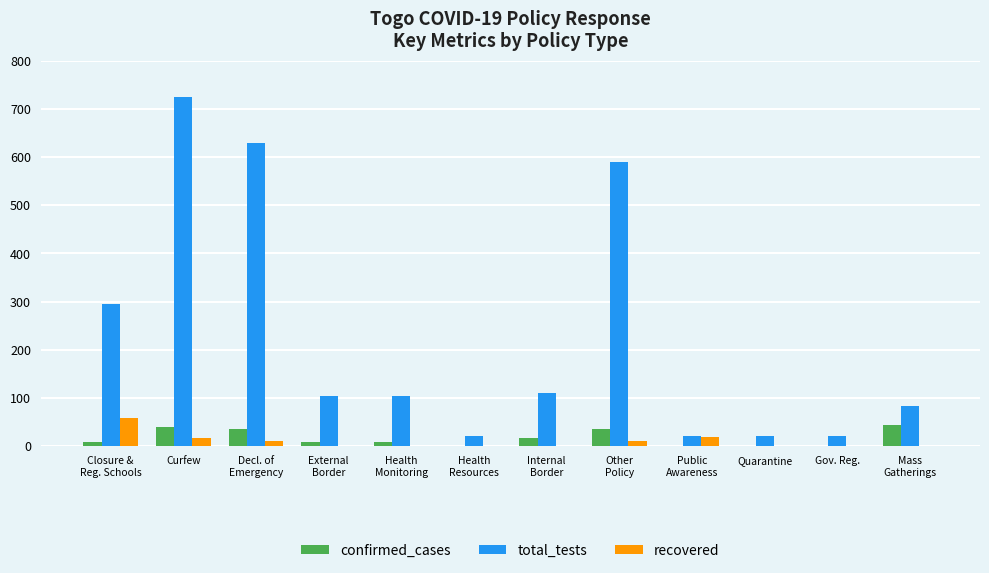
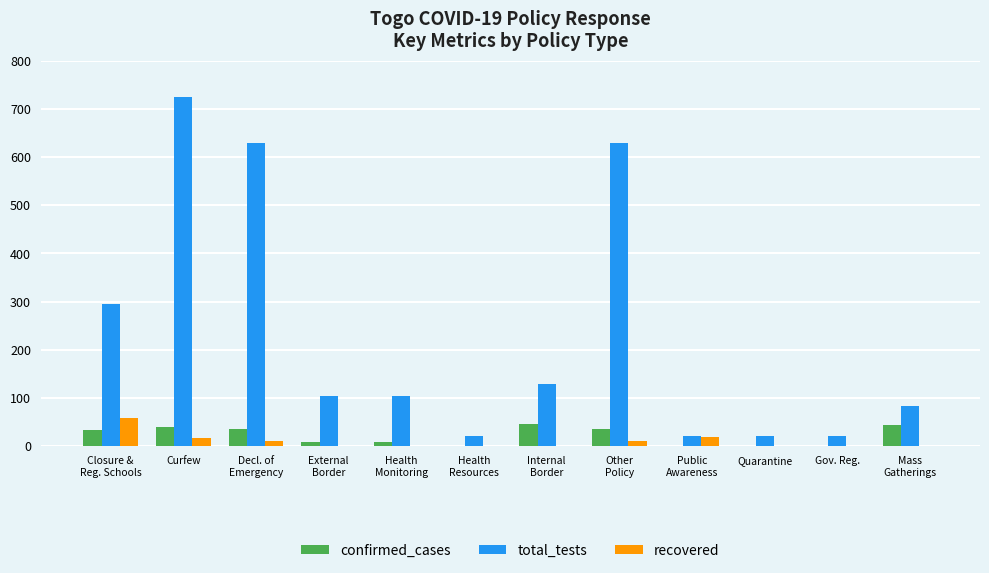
  {
    "confirmed_cases": {
-     "Closure & Reg. Schools": 10,
+     "Closure & Reg. Schools": 30,
      "Curfew": 40,
      "Decl. of Emergency": 40,
      "External Border": 10,
      "Health Monitoring": 10,
-     "Internal Border": 20,
+     "Internal Border": 50,
      "Other Policy": 40,
      "Mass Gatherings": 40
    },
    "total_tests": {
      "Closure & Reg. Schools": 300,
      "Curfew": 720,
      "Decl. of Emergency": 630,
      "External Border": 110,
      "Health Monitoring": 110,
      "Health Resources": 20,
-     "Internal Border": 110,
-     "Other Policy": 590,
+     "Internal Border": 130,
+     "Other Policy": 630,
      "Public Awareness": 20,
      "Quarantine": 20,
      "Gov. Reg.": 20,
      "Mass Gatherings": 80
    },
    "recovered": {
      "Closure & Reg. Schools": 60,
      "Curfew": 20,
      "Decl. of Emergency": 10,
      "Health Resources": 0,
      "Other Policy": 10,
      "Public Awareness": 20,
      "Quarantine": 0,
      "Gov. Reg.": 0,
      "Mass Gatherings": 0
    }
  }
